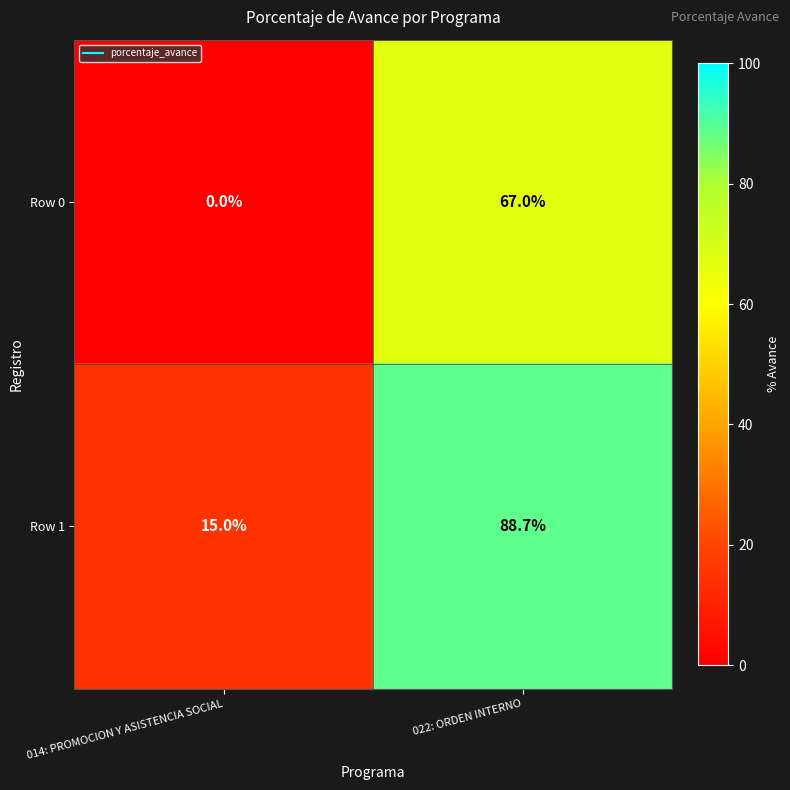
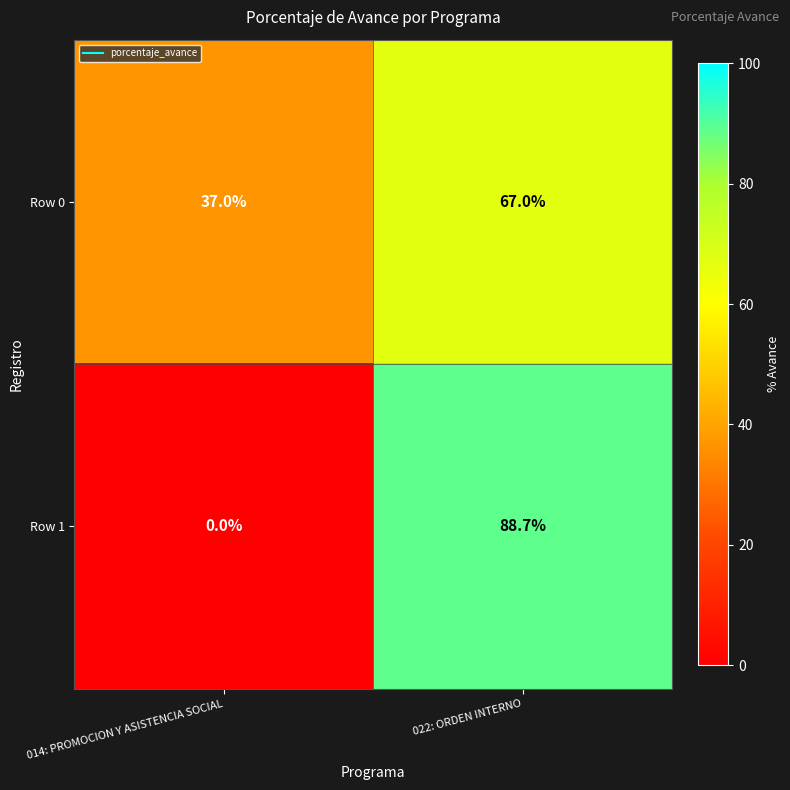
  {
    "Row 0": {
-     "014: PROMOCION Y ASISTENCIA SOCIAL": "0.0%",
+     "014: PROMOCION Y ASISTENCIA SOCIAL": "37.0%",
      "022: ORDEN INTERNO": "67.0%"
    },
    "Row 1": {
-     "014: PROMOCION Y ASISTENCIA SOCIAL": "15.0%",
+     "014: PROMOCION Y ASISTENCIA SOCIAL": "0.0%",
      "022: ORDEN INTERNO": "88.7%"
    }
  }
